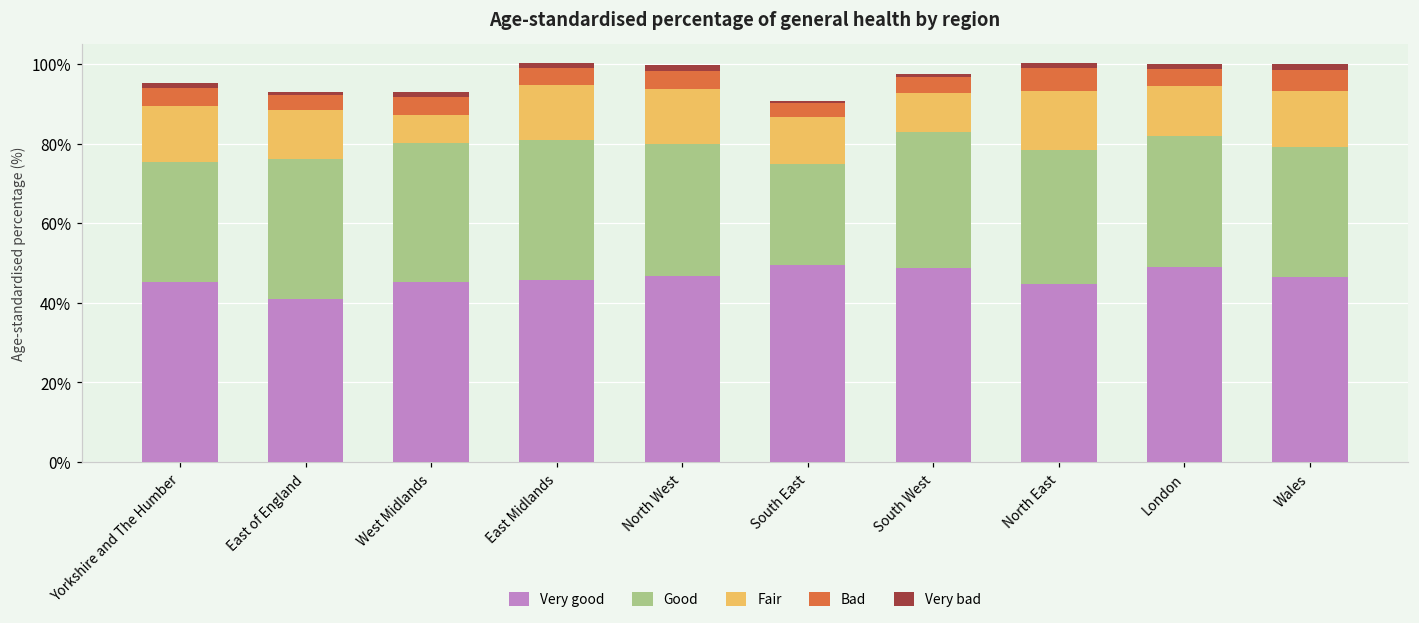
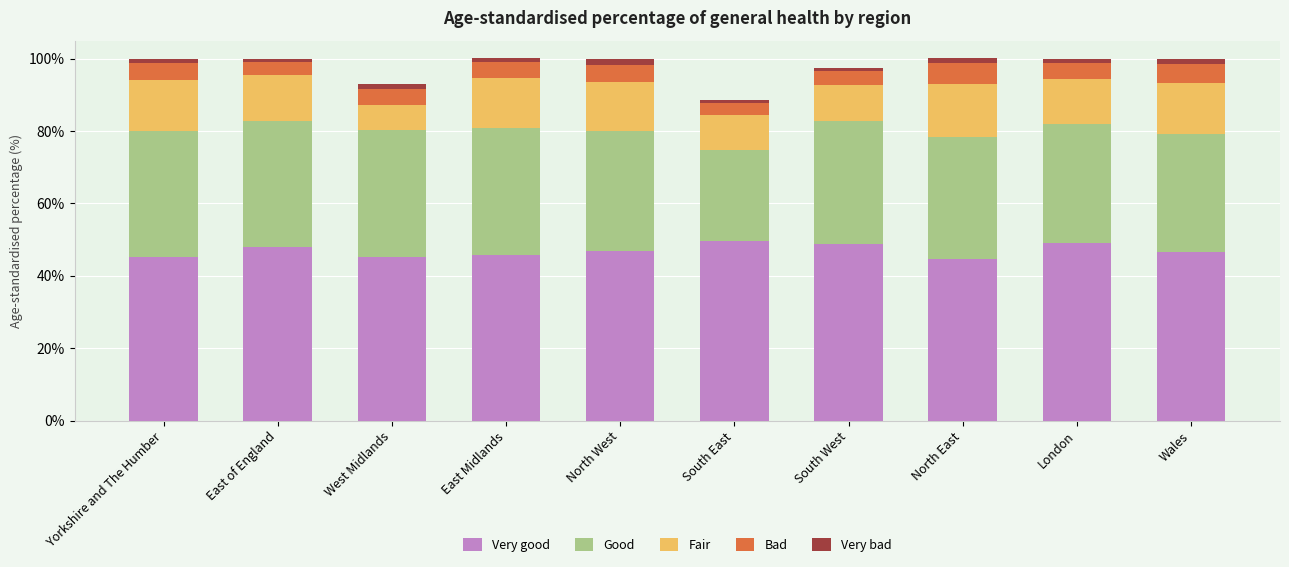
  {
    "Very good": {
      "Yorkshire and The Humber": "45%",
-     "East of England": "41%",
+     "East of England": "48%",
      "West Midlands": "45%",
      "East Midlands": "46%",
      "North West": "47%",
      "South East": "50%",
      "South West": "49%",
      "North East": "45%",
      "London": "49%",
      "Wales": "47%"
    },
    "Good": {
-     "Yorkshire and The Humber": "30%",
+     "Yorkshire and The Humber": "35%",
      "East of England": "35%",
      "West Midlands": "35%",
      "East Midlands": "35%",
      "North West": "33%",
      "South East": "25%",
      "South West": "34%",
      "North East": "34%",
      "London": "33%",
      "Wales": "33%"
    },
    "Fair": {
      "Yorkshire and The Humber": "14%",
      "East of England": "13%",
      "West Midlands": "7%",
      "East Midlands": "14%",
      "North West": "14%",
-     "South East": "12%",
+     "South East": "10%",
      "South West": "10%",
      "North East": "15%",
      "London": "13%",
      "Wales": "14%"
    },
    "Bad": {
      "Yorkshire and The Humber": "5%",
      "East of England": "4%",
      "West Midlands": "5%",
      "East Midlands": "4%",
      "North West": "5%",
      "South East": "3%",
      "South West": "4%",
      "North East": "6%",
      "London": "4%",
      "Wales": "5%"
    },
    "Very bad": {
      "Yorkshire and The Humber": "1%",
      "East of England": "1%",
      "West Midlands": "1%",
      "East Midlands": "1%",
      "North West": "2%",
      "South East": "1%",
      "South West": "1%",
      "North East": "1%",
      "London": "1%",
      "Wales": "2%"
    }
  }
